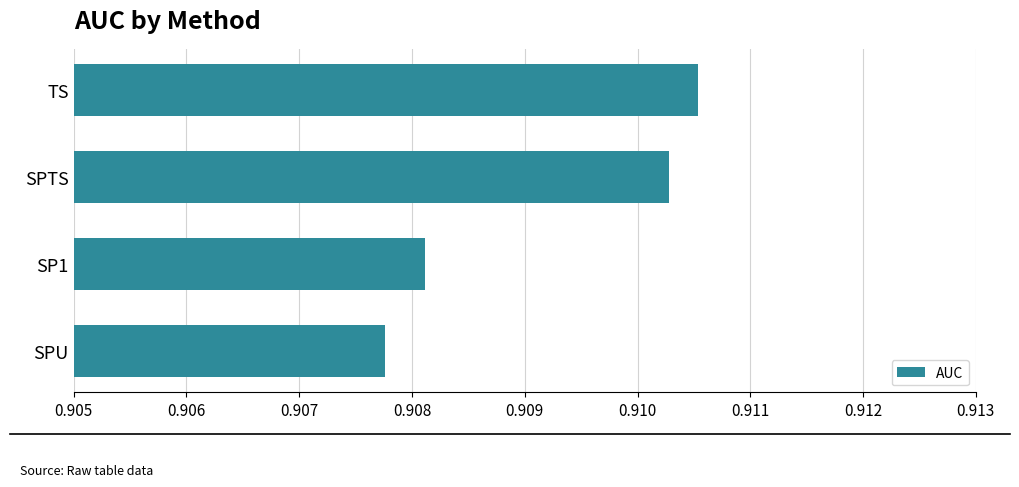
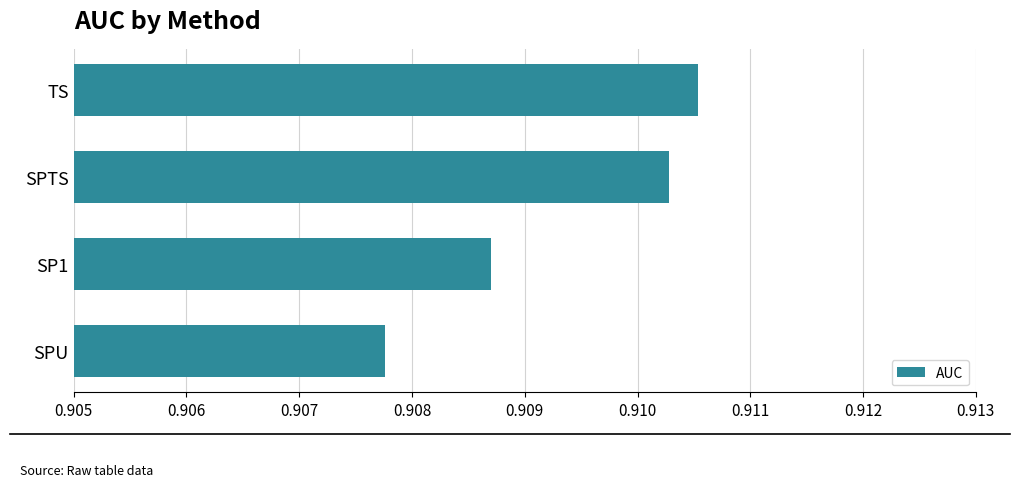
  {
    "TS": 0.91053,
    "SPTS": 0.91028,
-   "SP1": 0.90812,
+   "SP1": 0.90870,
    "SPU": 0.90776
  }
